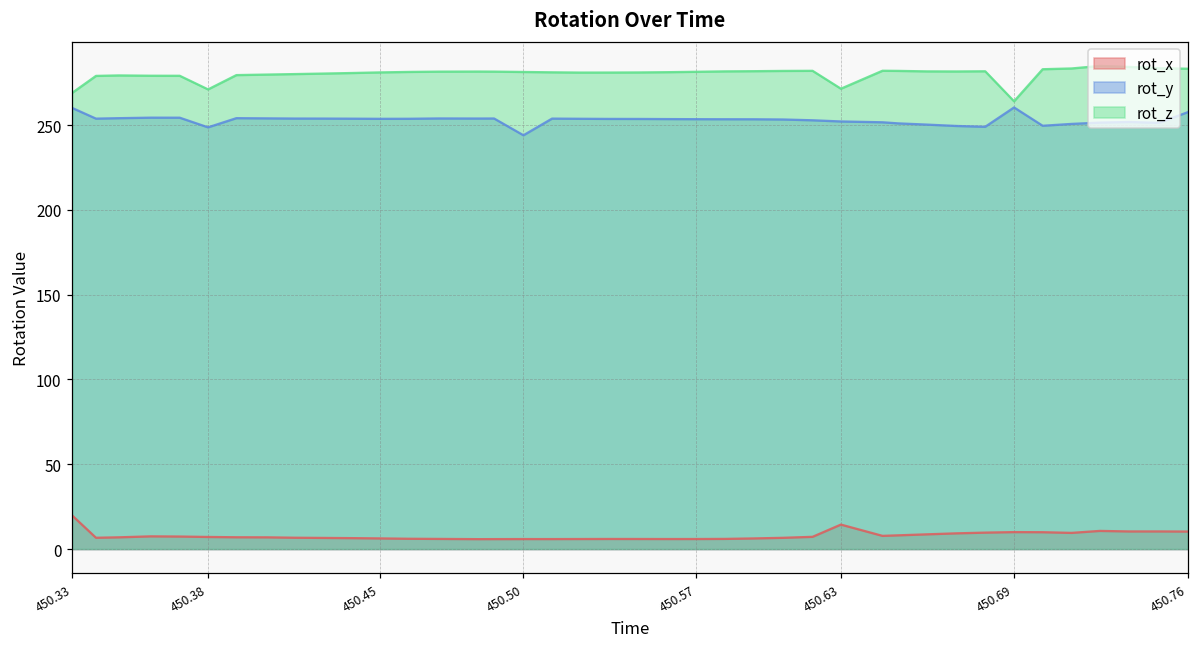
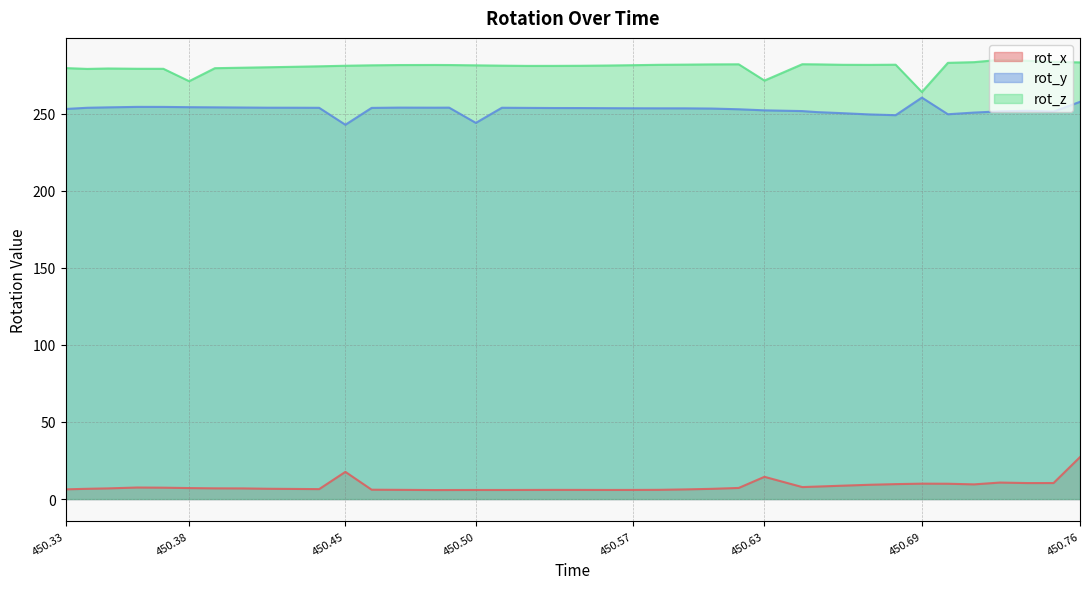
  {
    "rot_x": {
-     "450.33": 20,
+     "450.33": 6,
      "450.38": 7,
-     "450.45": 6,
+     "450.45": 18,
      "450.50": 6,
      "450.57": 6,
      "450.63": 14,
      "450.69": 10,
-     "450.76": 10
+     "450.76": 27
    },
    "rot_y": {
-     "450.33": 260,
-     "450.38": 249,
-     "450.45": 254,
+     "450.33": 253,
+     "450.38": 254,
+     "450.45": 243,
      "450.50": 244,
      "450.57": 253,
      "450.63": 252,
      "450.69": 260,
      "450.76": 258
    },
    "rot_z": {
-     "450.33": 269,
+     "450.33": 280,
      "450.38": 271,
      "450.45": 281,
      "450.50": 281,
      "450.57": 281,
      "450.63": 271,
      "450.69": 264,
      "450.76": 283
    }
  }
